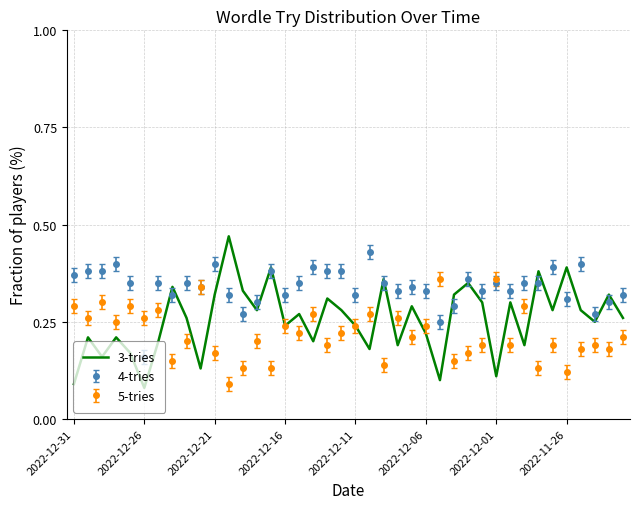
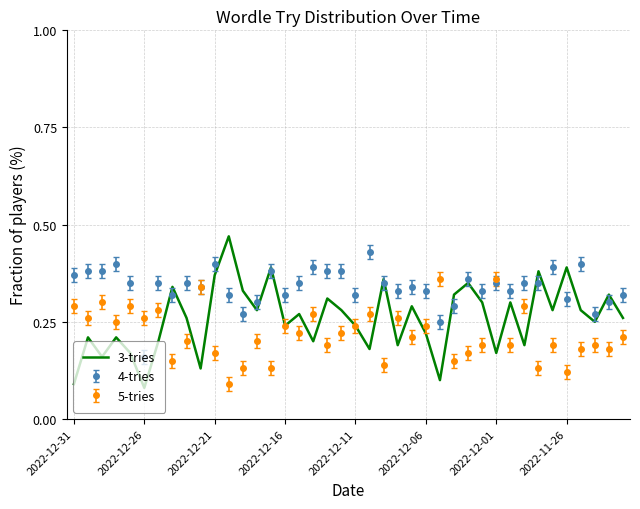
  {
    "3-tries": {
-     "2022-12-21": 0.32,
-     "2022-12-01": 0.11,
+     "2022-12-21": 0.37,
+     "2022-12-01": 0.17,
      "2022-11-26": 0.39
    }
  }
